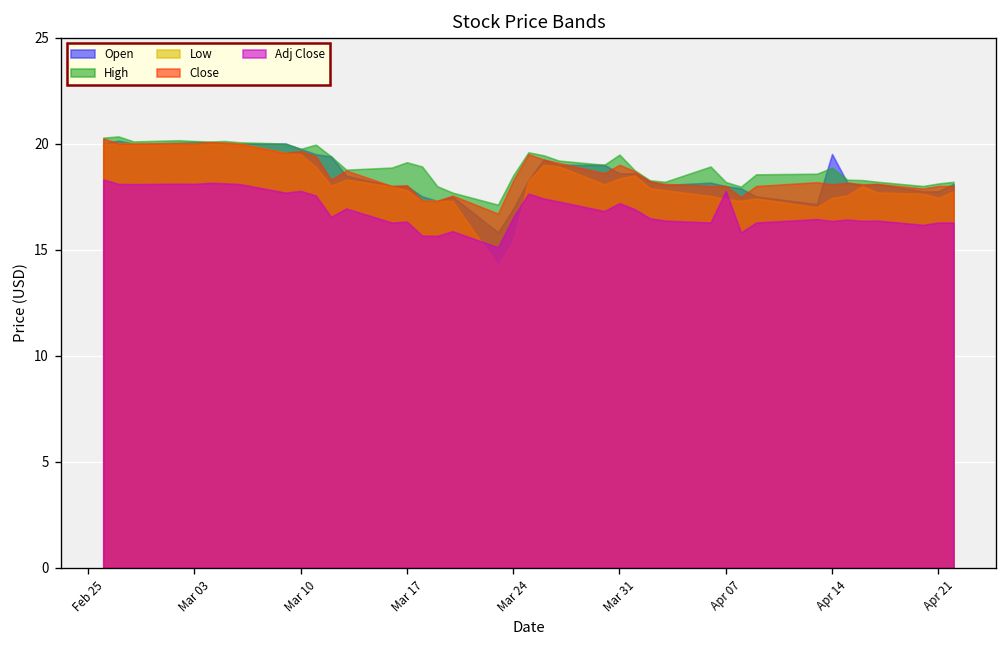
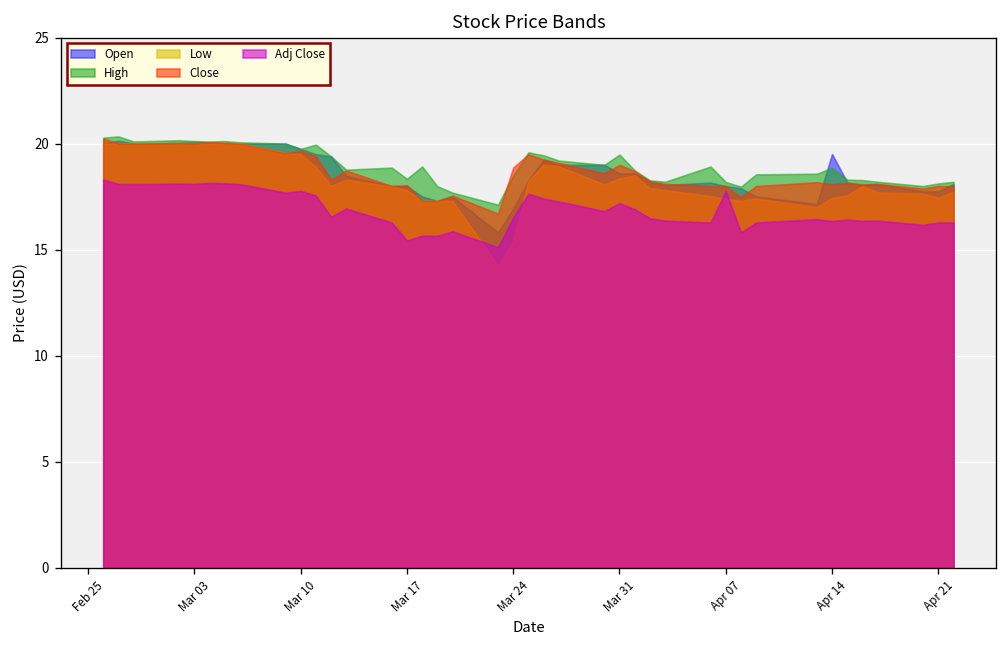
  {
    "Open": {
      "Mar 24": 16.9,
      "Mar 31": 18.6,
      "Apr 14": 19.5,
      "Apr 21": 17.8
    },
    "High": {
-     "Mar 17": 19.1,
+     "Mar 17": 18.3,
      "Mar 24": 18.5,
      "Mar 31": 19.5,
      "Apr 07": 18.2,
      "Apr 14": 18.9
    },
    "Low": {
      "Mar 10": 19.5,
      "Mar 17": 17.8,
      "Mar 24": 15.4,
      "Mar 31": 18.4,
      "Apr 07": 17.4,
      "Apr 14": 17.4,
      "Apr 21": 17.5
    },
    "Close": {
-     "Mar 24": 18.3,
+     "Mar 24": 18.9,
      "Mar 31": 19.0,
      "Apr 14": 18.1
    },
    "Adj Close": {
      "Mar 03": 18.1,
      "Mar 10": 17.8,
-     "Mar 17": 16.3,
+     "Mar 17": 15.4,
      "Mar 24": 16.5,
      "Mar 31": 17.2,
      "Apr 07": 17.8,
      "Apr 14": 16.4,
      "Apr 21": 16.3
    }
  }
